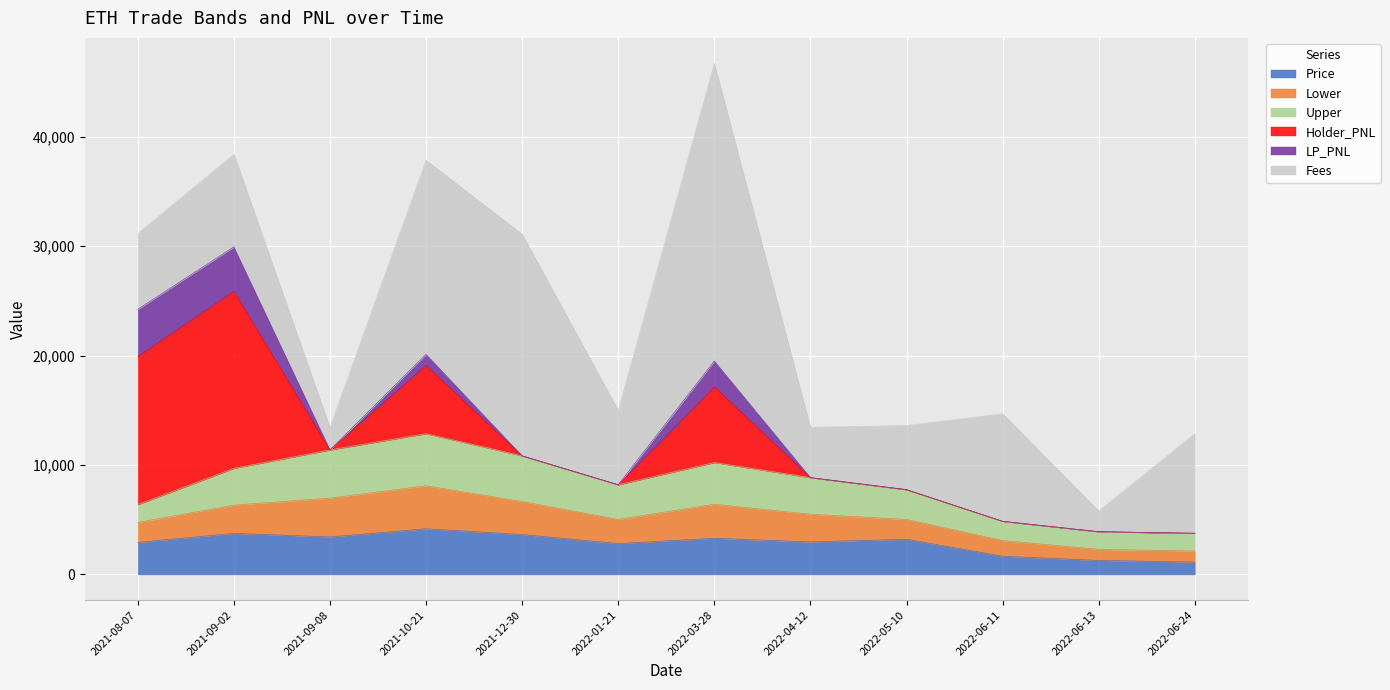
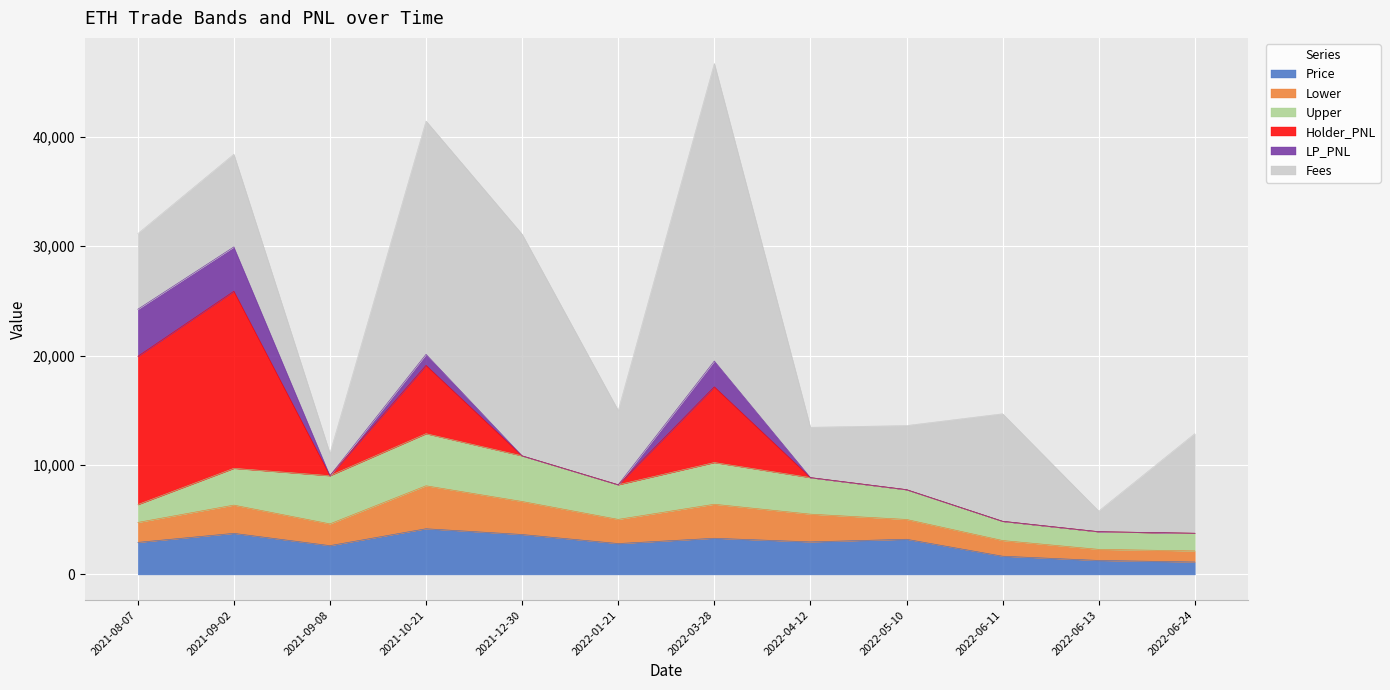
  {
    "Price": {
      "2021-08-07": "2,900",
      "2021-09-02": "3,800",
-     "2021-09-08": "3,400",
+     "2021-09-08": "2,600",
      "2021-10-21": "4,200",
      "2021-12-30": "3,700",
      "2022-01-21": "2,800",
      "2022-03-28": "3,300",
      "2022-04-12": "3,000",
      "2022-05-10": "3,200",
      "2022-06-11": "1,700",
      "2022-06-13": "1,300",
      "2022-06-24": "1,100"
    },
    "Lower": {
      "2021-08-07": "1,800",
      "2021-09-02": "2,600",
-     "2021-09-08": "3,500",
+     "2021-09-08": "2,000",
      "2021-10-21": "3,900",
      "2021-12-30": "3,000",
      "2022-01-21": "2,200",
      "2022-03-28": "3,100",
      "2022-04-12": "2,500",
      "2022-05-10": "1,800",
      "2022-06-11": "1,400",
      "2022-06-13": "1,000",
      "2022-06-24": "1,000"
    },
    "Upper": {
      "2021-08-07": "1,600",
      "2021-09-02": "3,400",
      "2021-10-21": "4,800",
      "2022-03-28": "3,800"
    },
    "Holder_PNL": {
      "2021-08-07": "13,500",
      "2021-09-02": "16,200",
      "2021-10-21": "6,200",
      "2022-03-28": "6,900"
    },
    "LP_PNL": {
      "2021-08-07": "4,300",
      "2021-09-02": "4,100",
      "2021-10-21": "1,000",
      "2022-03-28": "2,400"
    },
    "Fees": {
      "2021-08-07": "6,900",
      "2021-09-02": "8,500",
      "2021-09-08": "2,000",
-     "2021-10-21": "17,700",
+     "2021-10-21": "21,300",
      "2021-12-30": "20,300",
      "2022-01-21": "6,800",
      "2022-03-28": "27,200",
      "2022-04-12": "4,600",
      "2022-05-10": "5,900",
      "2022-06-11": "9,800",
      "2022-06-13": "1,900",
      "2022-06-24": "9,100"
    }
  }
